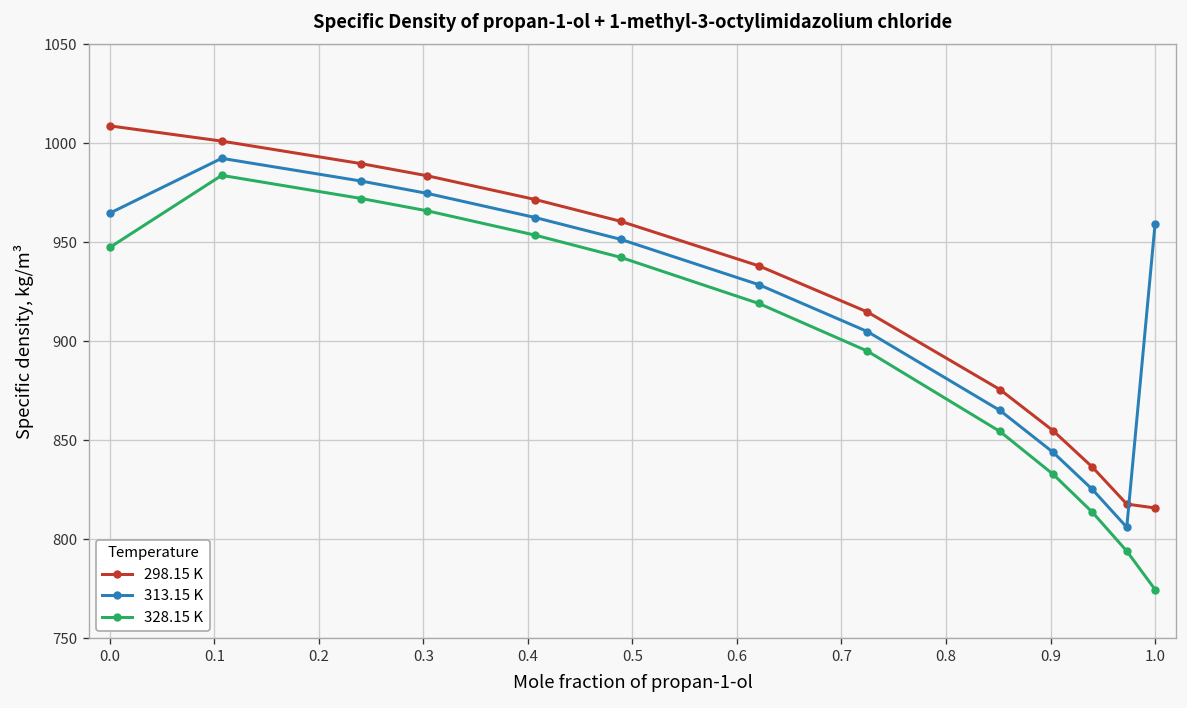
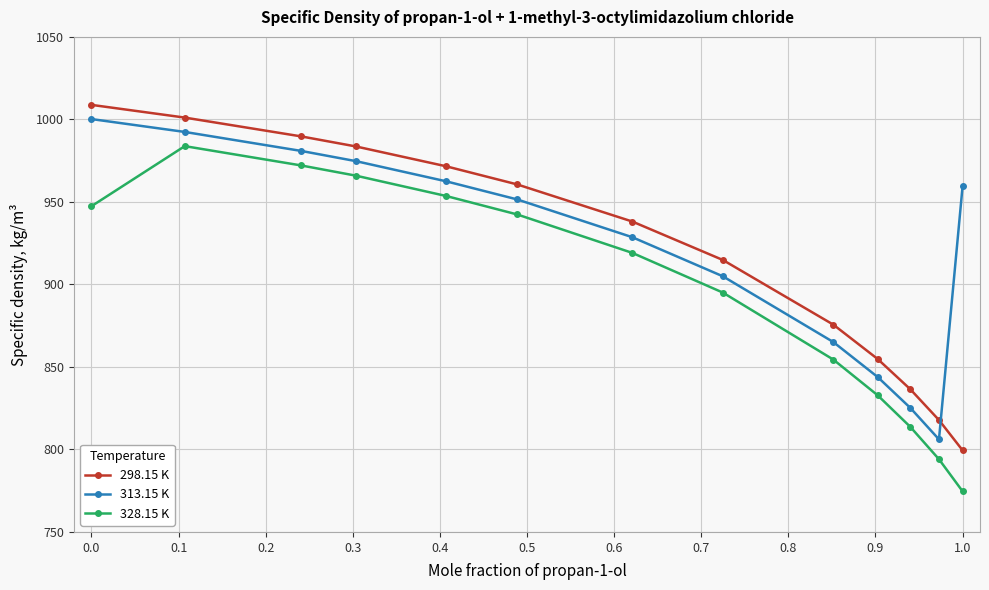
  {
    "298.15 K": {
      "0.0": 1009,
-     "1.0": 816
+     "1.0": 799
    },
    "313.15 K": {
-     "0.0": 965,
+     "0.0": 1000,
      "1.0": 959
    },
    "328.15 K": {
      "0.0": 947,
      "1.0": 775
    }
  }
